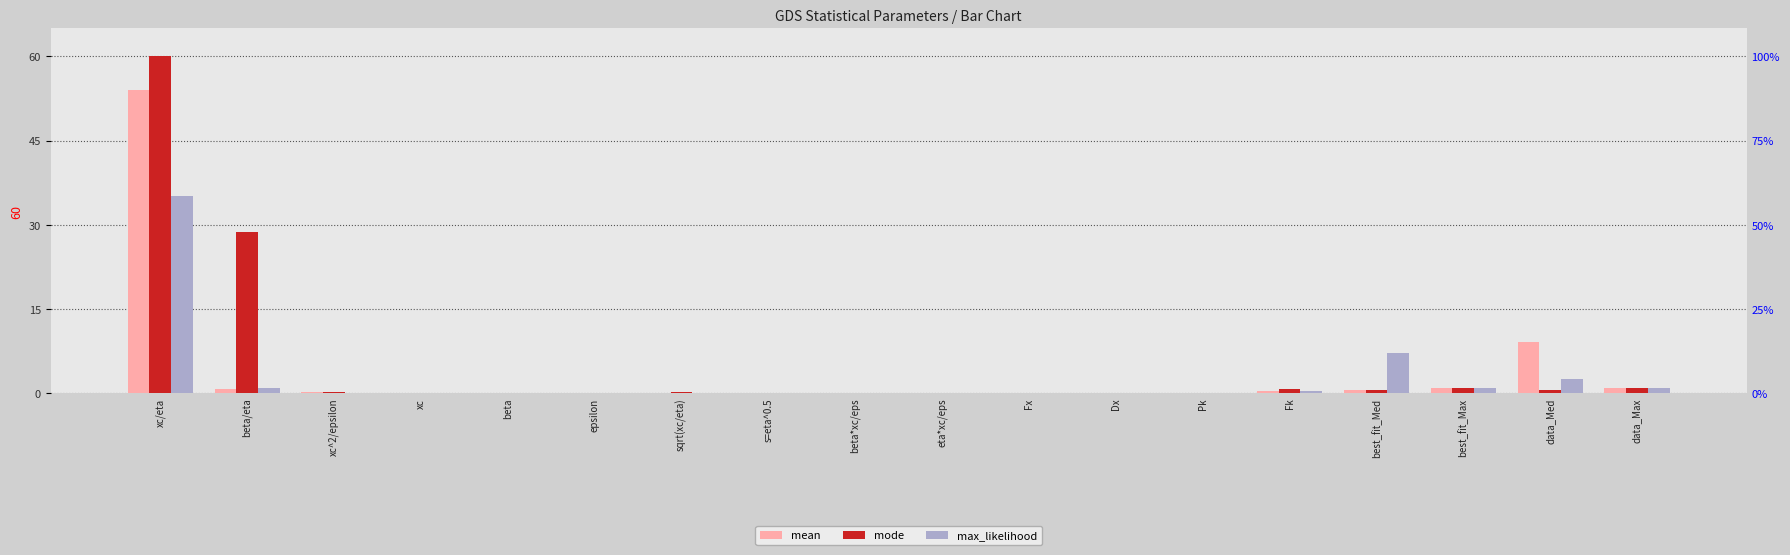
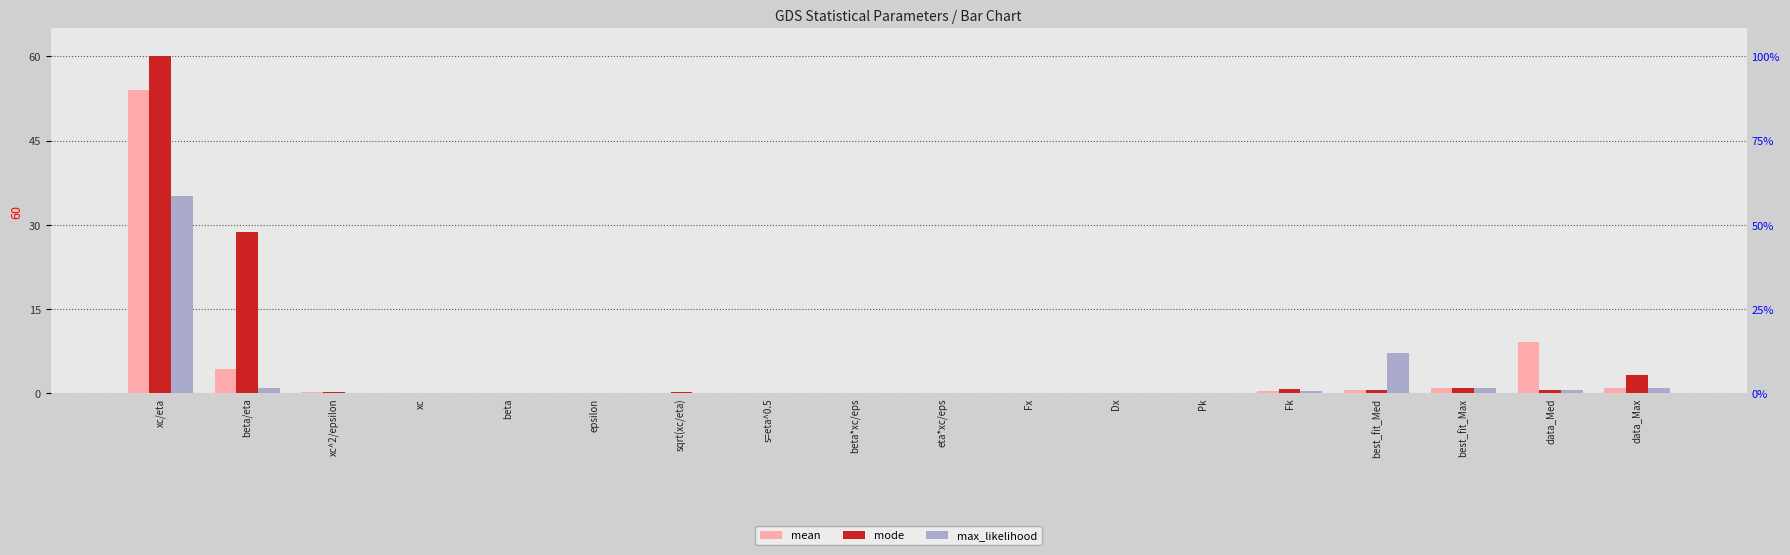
  {
    "mean": {
      "xc/eta": 54,
-     "beta/eta": 1,
+     "beta/eta": 4,
      "best_fit_Med": 1,
      "best_fit_Max": 1,
      "data_Med": 9,
      "data_Max": 1
    },
    "mode": {
      "xc/eta": 60,
      "beta/eta": 29,
      "Fk": 1,
      "best_fit_Med": 1,
      "best_fit_Max": 1,
      "data_Med": 1,
-     "data_Max": 1
+     "data_Max": 3
    },
    "max_likelihood": {
      "xc/eta": 35,
      "beta/eta": 1,
      "best_fit_Med": 7,
      "best_fit_Max": 1,
-     "data_Med": 2,
+     "data_Med": 1,
      "data_Max": 1
    }
  }
